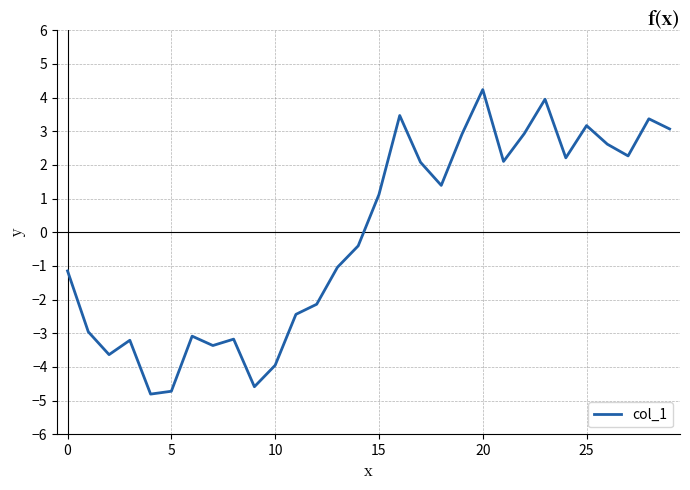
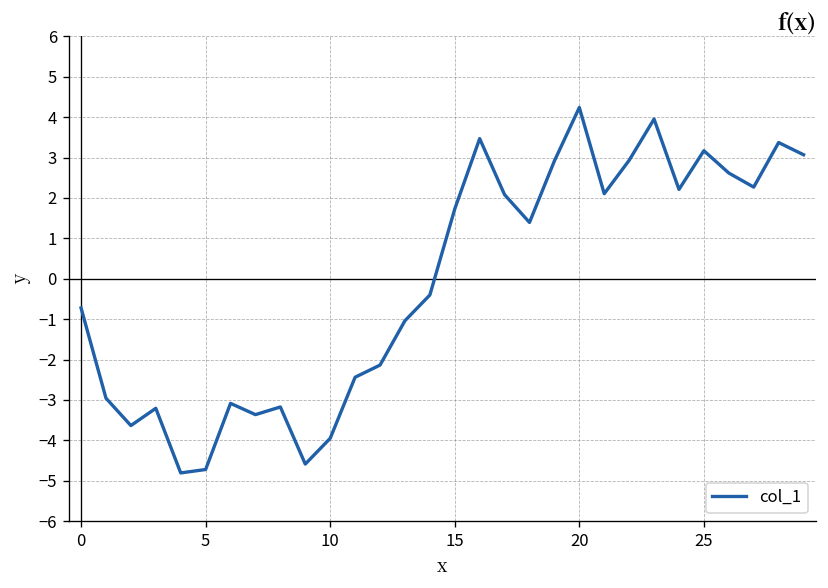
  {
-   "0": -1.1,
+   "0": -0.7,
    "5": -4.7,
    "10": -3.9,
-   "15": 1.1,
+   "15": 1.7,
    "20": 4.2,
    "25": 3.2
  }
